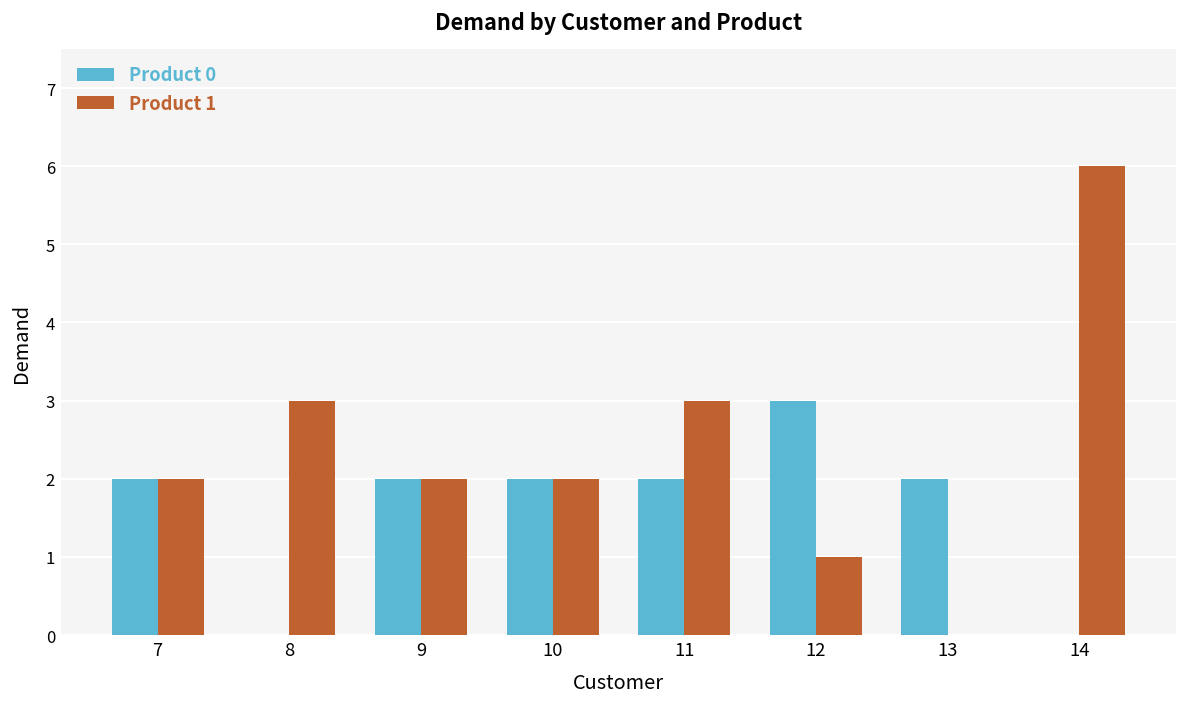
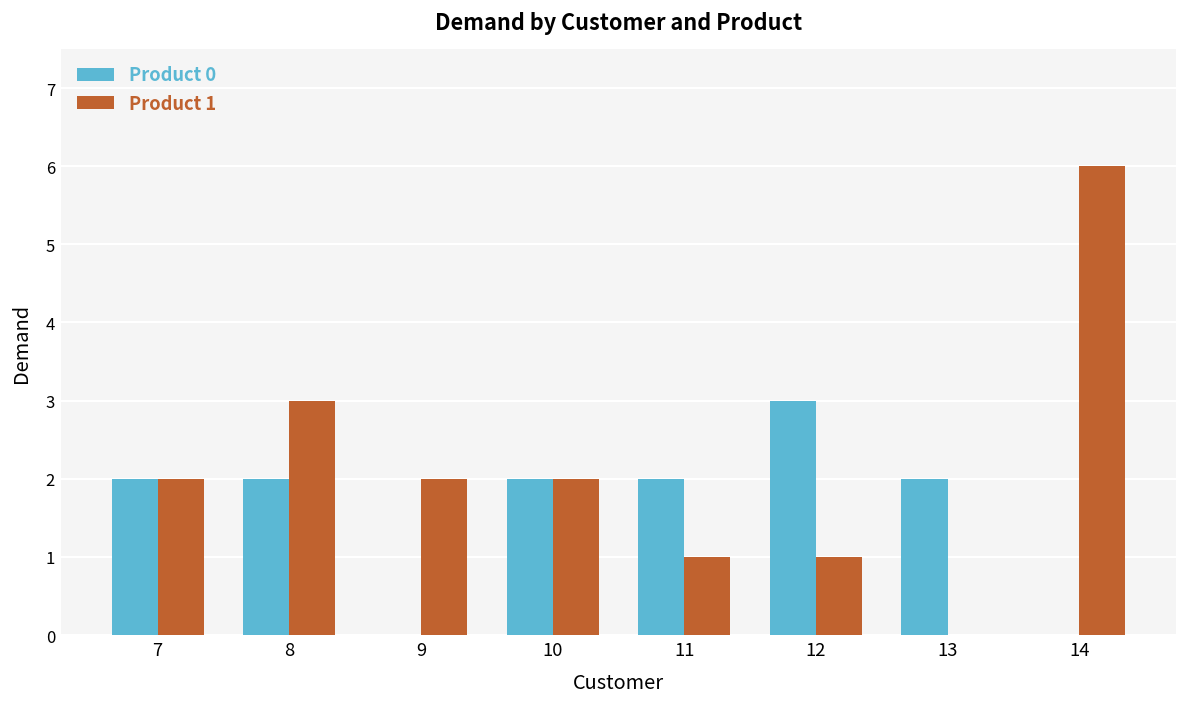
  {
    "Product 0": {
      "7": 2,
-     "8": 0,
-     "9": 2,
+     "8": 2,
+     "9": 0,
      "10": 2,
      "11": 2,
      "12": 3,
      "13": 2,
      "14": 0
    },
    "Product 1": {
      "7": 2,
      "8": 3,
      "9": 2,
      "10": 2,
-     "11": 3,
+     "11": 1,
      "12": 1,
      "13": 0,
      "14": 6
    }
  }
